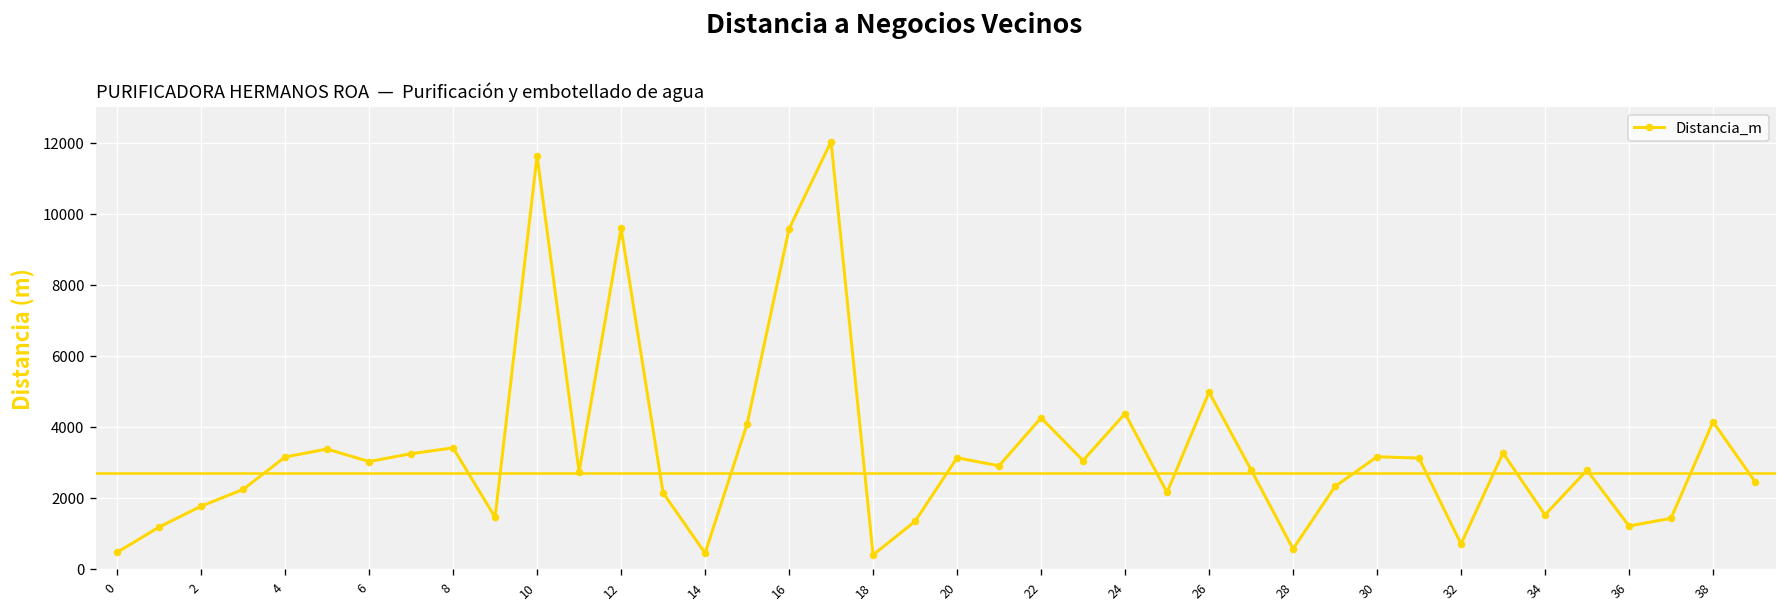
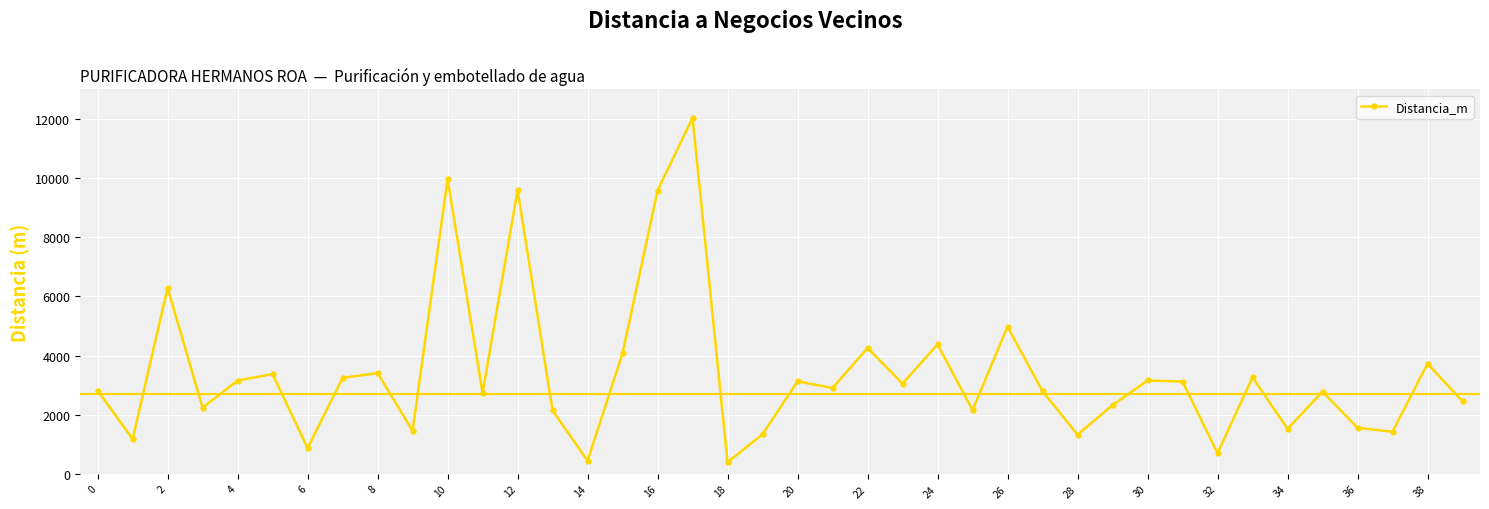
  {
-   "0": 500,
-   "2": 1800,
+   "0": 2800,
+   "2": 6300,
    "4": 3200,
-   "6": 3000,
+   "6": 900,
    "8": 3400,
-   "10": 11600,
+   "10": 10000,
    "12": 9600,
    "14": 400,
    "16": 9600,
    "18": 400,
    "20": 3100,
    "22": 4300,
    "24": 4400,
    "26": 5000,
-   "28": 600,
+   "28": 1300,
    "30": 3200,
    "32": 700,
    "34": 1500,
-   "36": 1200,
-   "38": 4100
+   "36": 1600,
+   "38": 3700
  }
